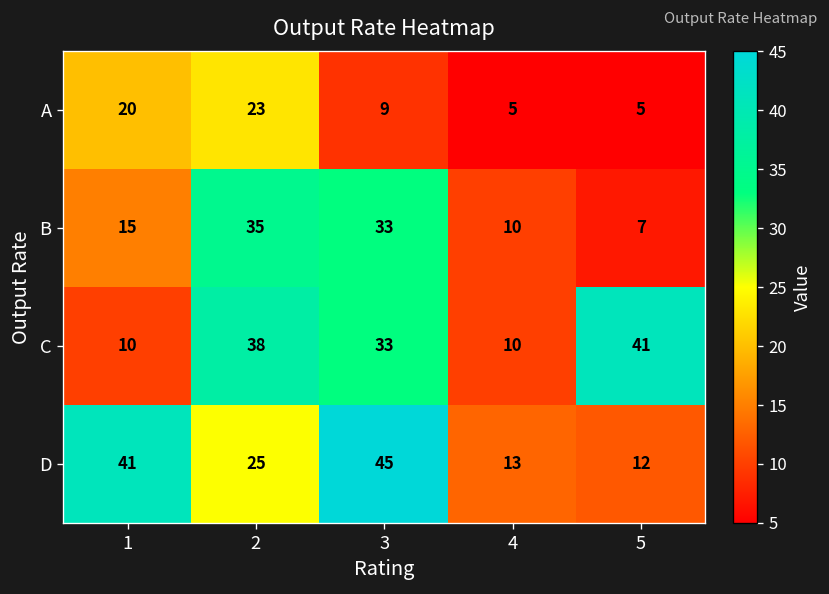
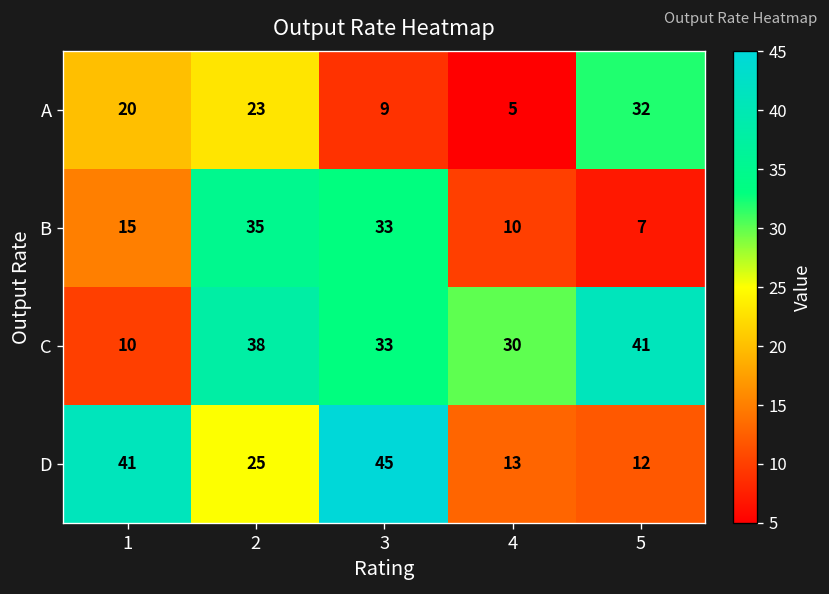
  {
    "A": {
      "1": 20,
      "2": 23,
      "3": 9,
      "4": 5,
-     "5": 5
+     "5": 32
    },
    "B": {
      "1": 15,
      "2": 35,
      "3": 33,
      "4": 10,
      "5": 7
    },
    "C": {
      "1": 10,
      "2": 38,
      "3": 33,
-     "4": 10,
+     "4": 30,
      "5": 41
    },
    "D": {
      "1": 41,
      "2": 25,
      "3": 45,
      "4": 13,
      "5": 12
    }
  }
